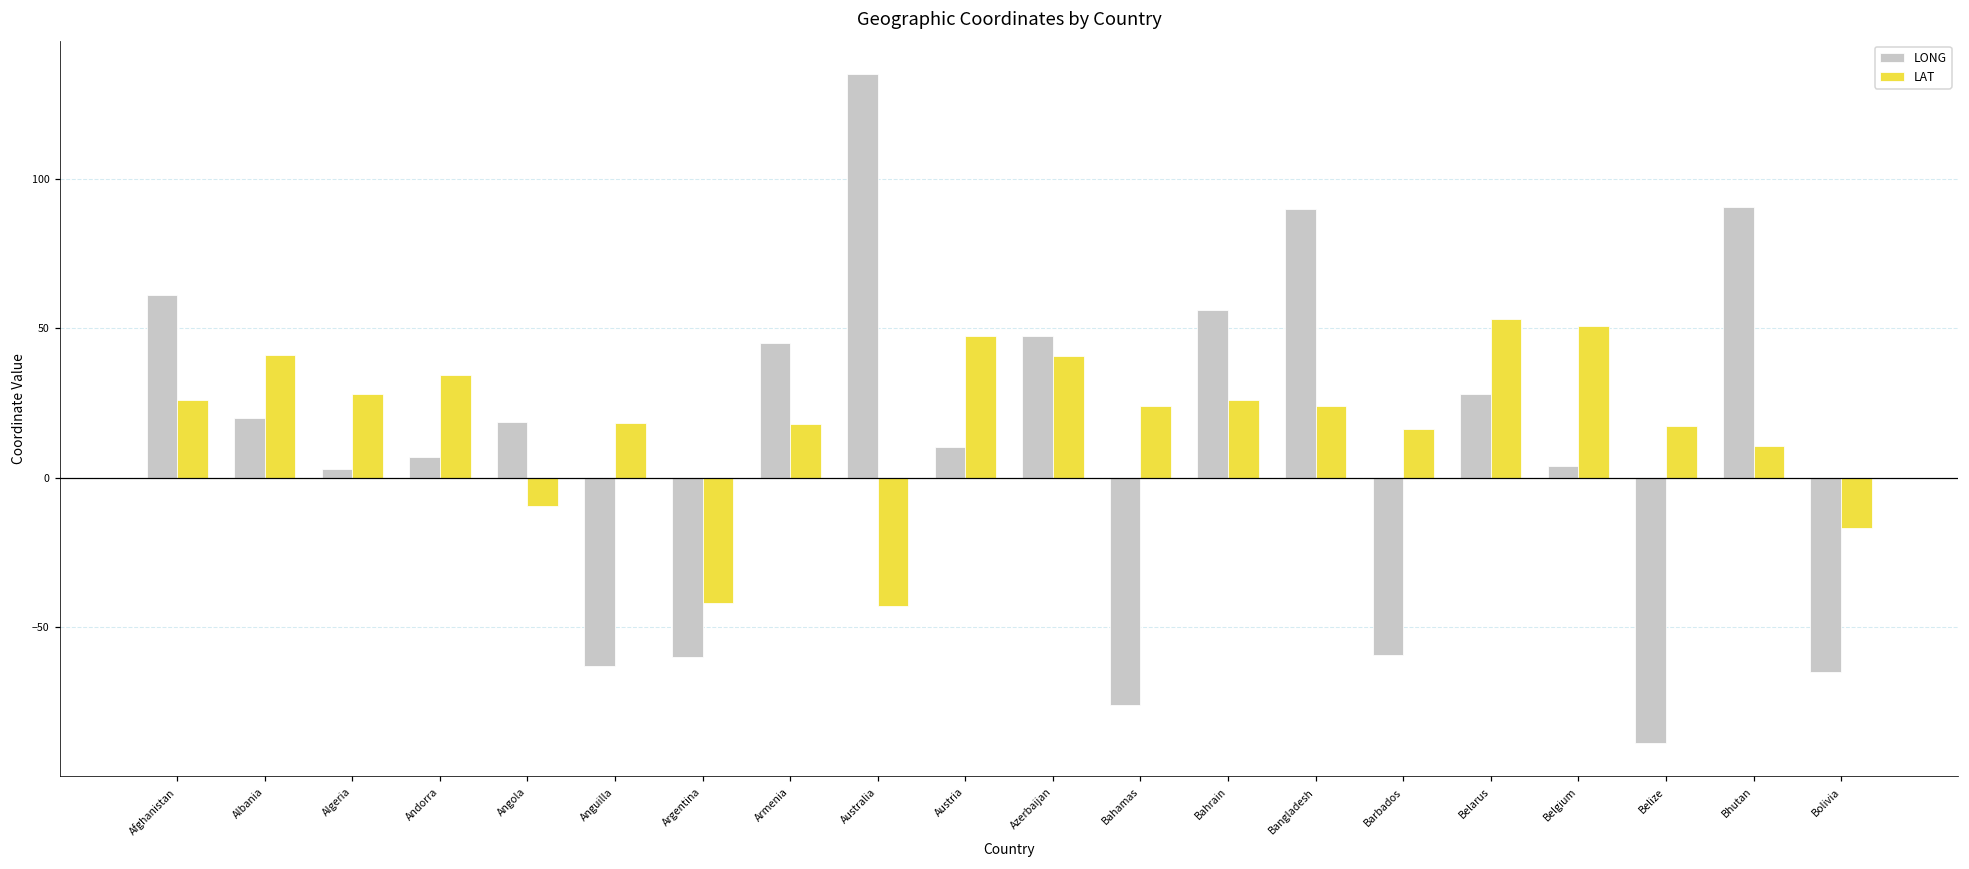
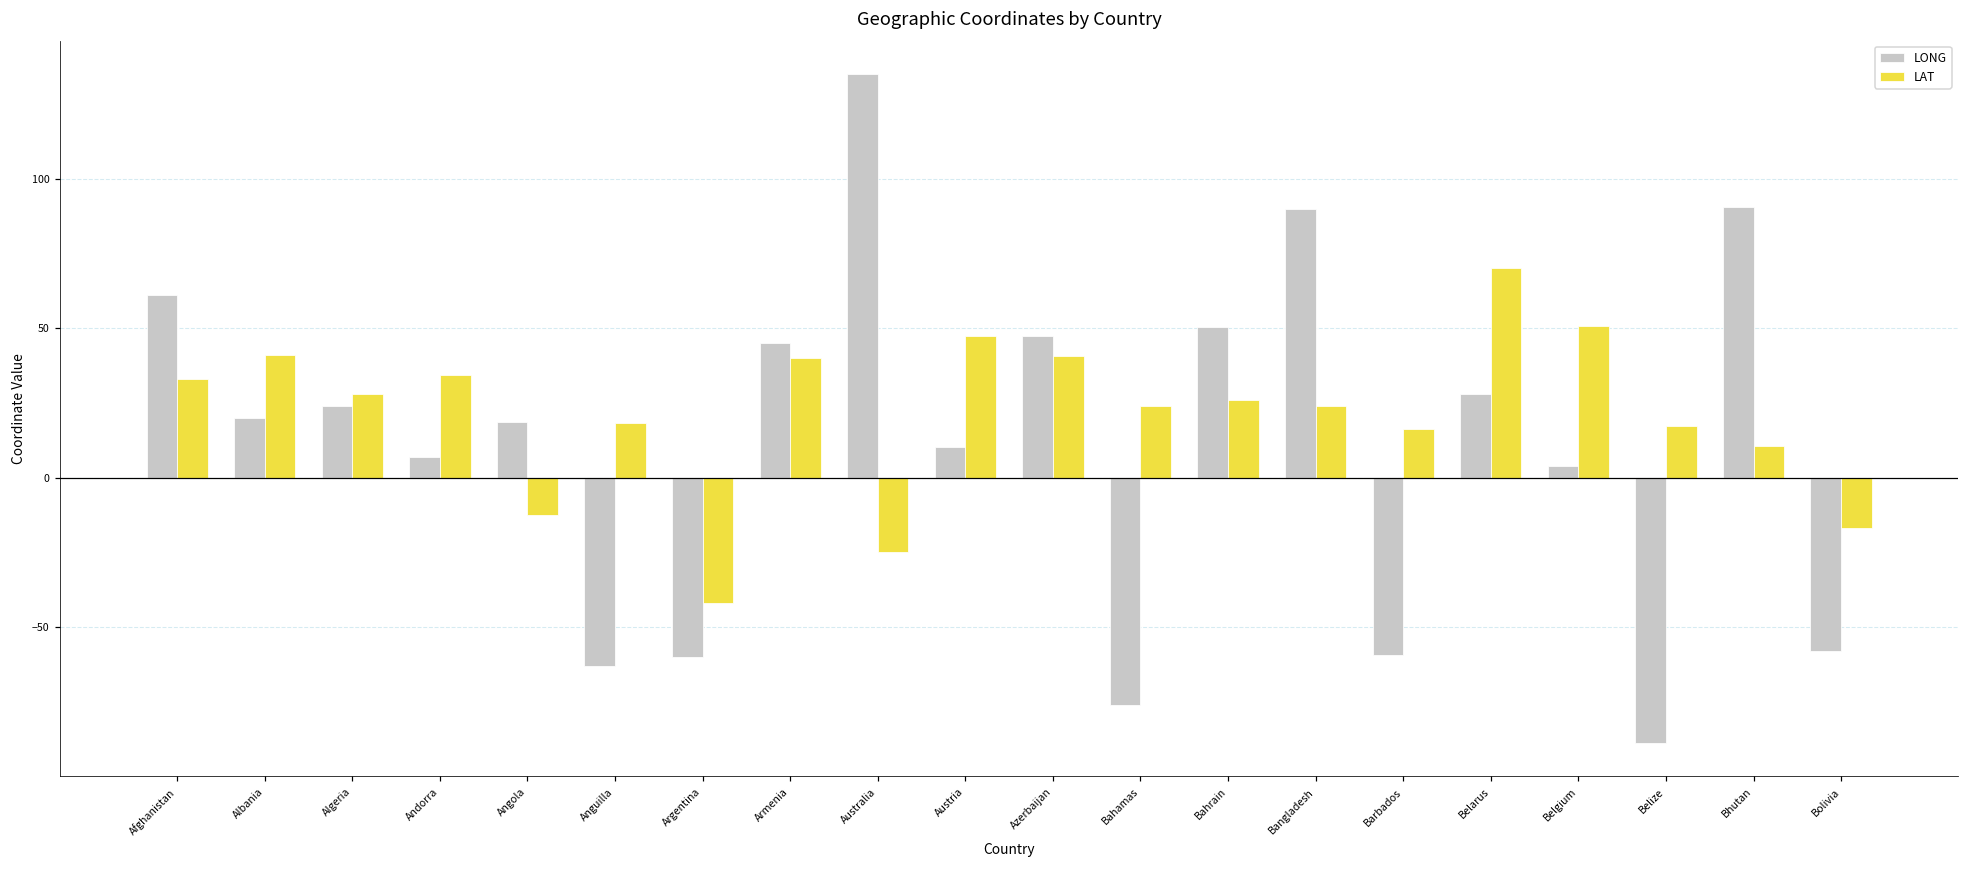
  {
    "LONG": {
      "Afghanistan": 61,
      "Albania": 20,
-     "Algeria": 3,
+     "Algeria": 24,
      "Andorra": 7,
      "Angola": 19,
      "Anguilla": -63,
      "Argentina": -60,
      "Armenia": 45,
      "Australia": 135,
      "Austria": 10,
      "Azerbaijan": 48,
      "Bahamas": -76,
-     "Bahrain": 56,
+     "Bahrain": 51,
      "Bangladesh": 90,
      "Barbados": -60,
      "Belarus": 28,
      "Belgium": 4,
      "Belize": -89,
      "Bhutan": 91,
-     "Bolivia": -65
+     "Bolivia": -58
    },
    "LAT": {
-     "Afghanistan": 26,
+     "Afghanistan": 33,
      "Albania": 41,
      "Algeria": 28,
      "Andorra": 34,
-     "Angola": -10,
+     "Angola": -13,
      "Anguilla": 18,
      "Argentina": -42,
-     "Armenia": 18,
-     "Australia": -43,
+     "Armenia": 40,
+     "Australia": -25,
      "Austria": 47,
      "Azerbaijan": 41,
      "Bahamas": 24,
      "Bahrain": 26,
      "Bangladesh": 24,
      "Barbados": 16,
-     "Belarus": 53,
+     "Belarus": 70,
      "Belgium": 51,
      "Belize": 17,
      "Bhutan": 10,
      "Bolivia": -17
    }
  }
